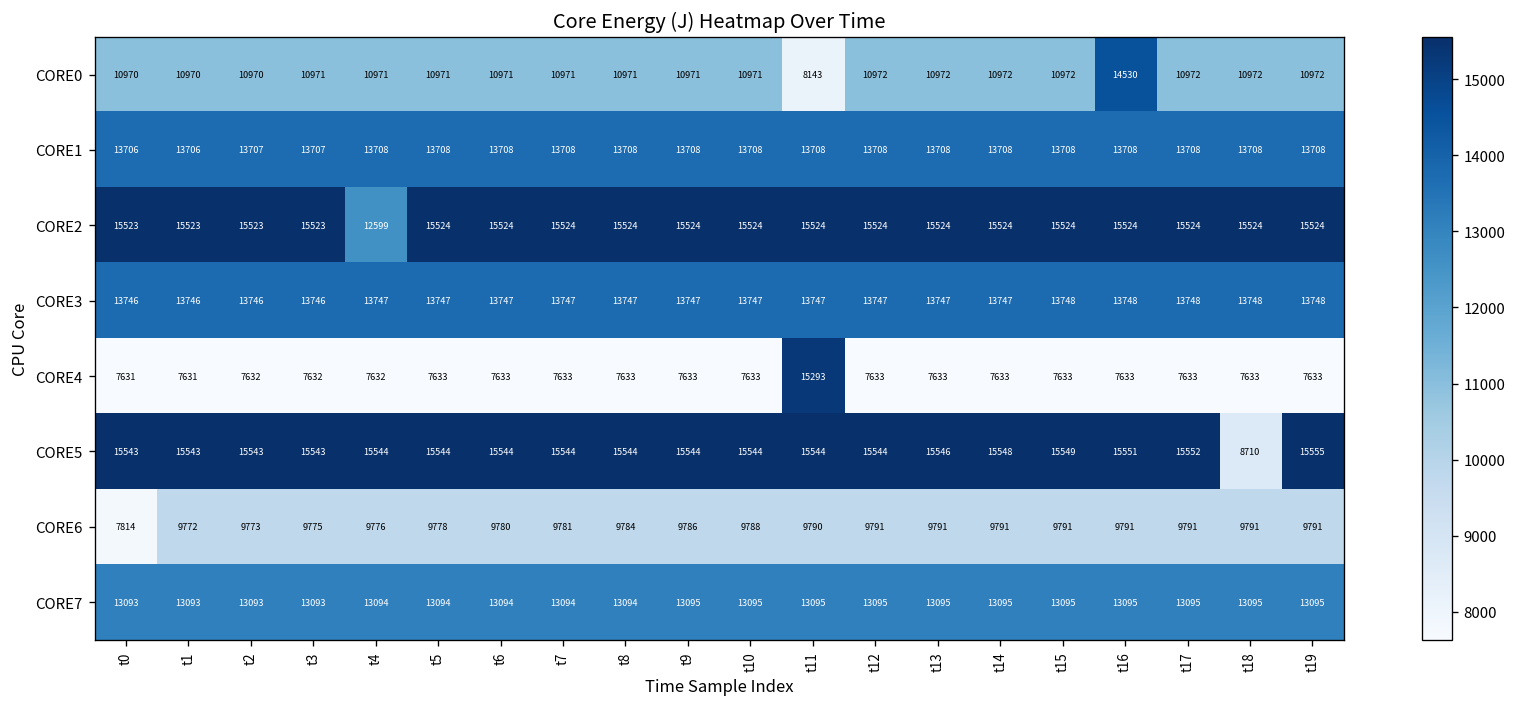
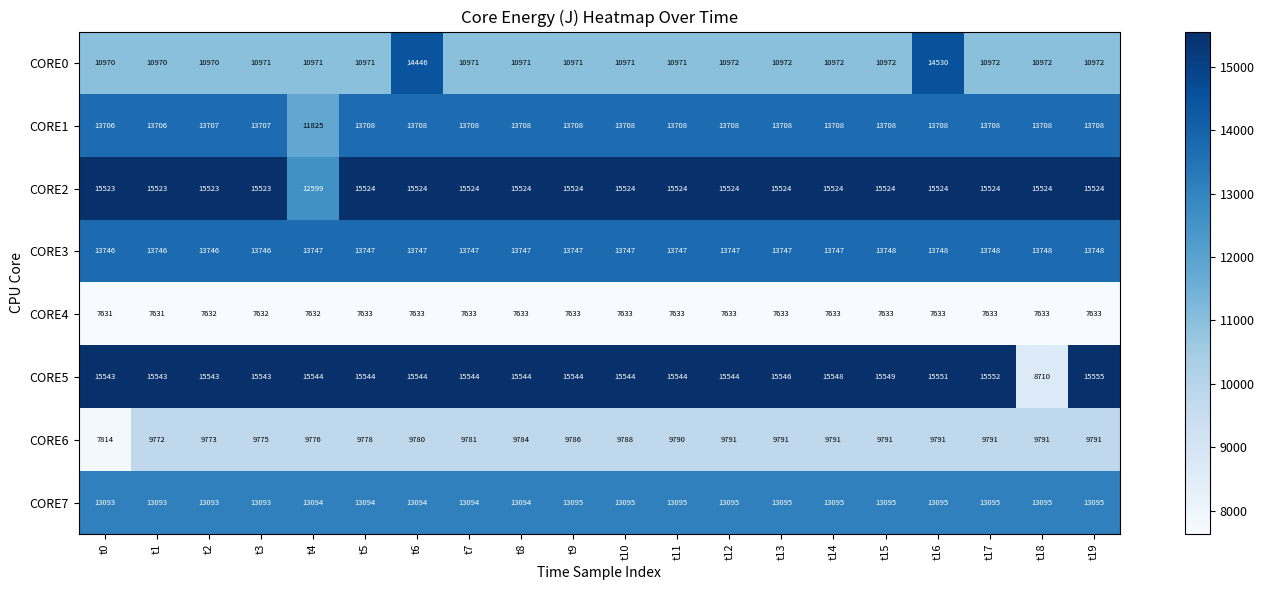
  {
    "CORE0": {
      "t0": 10970,
      "t1": 10970,
      "t2": 10970,
      "t3": 10971,
      "t4": 10971,
      "t5": 10971,
-     "t6": 10971,
+     "t6": 14446,
      "t7": 10971,
      "t8": 10971,
      "t9": 10971,
      "t10": 10971,
-     "t11": 8143,
+     "t11": 10971,
      "t12": 10972,
      "t13": 10972,
      "t14": 10972,
      "t15": 10972,
      "t16": 14530,
      "t17": 10972,
      "t18": 10972,
      "t19": 10972
    },
    "CORE1": {
      "t0": 13706,
      "t1": 13706,
      "t2": 13707,
      "t3": 13707,
-     "t4": 13708,
+     "t4": 11825,
      "t5": 13708,
      "t6": 13708,
      "t7": 13708,
      "t8": 13708,
      "t9": 13708,
      "t10": 13708,
      "t11": 13708,
      "t12": 13708,
      "t13": 13708,
      "t14": 13708,
      "t15": 13708,
      "t16": 13708,
      "t17": 13708,
      "t18": 13708,
      "t19": 13708
    },
    "CORE2": {
      "t0": 15523,
      "t1": 15523,
      "t2": 15523,
      "t3": 15523,
      "t4": 12599,
      "t5": 15524,
      "t6": 15524,
      "t7": 15524,
      "t8": 15524,
      "t9": 15524,
      "t10": 15524,
      "t11": 15524,
      "t12": 15524,
      "t13": 15524,
      "t14": 15524,
      "t15": 15524,
      "t16": 15524,
      "t17": 15524,
      "t18": 15524,
      "t19": 15524
    },
    "CORE3": {
      "t0": 13746,
      "t1": 13746,
      "t2": 13746,
      "t3": 13746,
      "t4": 13747,
      "t5": 13747,
      "t6": 13747,
      "t7": 13747,
      "t8": 13747,
      "t9": 13747,
      "t10": 13747,
      "t11": 13747,
      "t12": 13747,
      "t13": 13747,
      "t14": 13747,
      "t15": 13748,
      "t16": 13748,
      "t17": 13748,
      "t18": 13748,
      "t19": 13748
    },
    "CORE4": {
      "t0": 7631,
      "t1": 7631,
      "t2": 7632,
      "t3": 7632,
      "t4": 7632,
      "t5": 7633,
      "t6": 7633,
      "t7": 7633,
      "t8": 7633,
      "t9": 7633,
      "t10": 7633,
-     "t11": 15293,
+     "t11": 7633,
      "t12": 7633,
      "t13": 7633,
      "t14": 7633,
      "t15": 7633,
      "t16": 7633,
      "t17": 7633,
      "t18": 7633,
      "t19": 7633
    },
    "CORE5": {
      "t0": 15543,
      "t1": 15543,
      "t2": 15543,
      "t3": 15543,
      "t4": 15544,
      "t5": 15544,
      "t6": 15544,
      "t7": 15544,
      "t8": 15544,
      "t9": 15544,
      "t10": 15544,
      "t11": 15544,
      "t12": 15544,
      "t13": 15546,
      "t14": 15548,
      "t15": 15549,
      "t16": 15551,
      "t17": 15552,
      "t18": 8710,
      "t19": 15555
    },
    "CORE6": {
      "t0": 7814,
      "t1": 9772,
      "t2": 9773,
      "t3": 9775,
      "t4": 9776,
      "t5": 9778,
      "t6": 9780,
      "t7": 9781,
      "t8": 9784,
      "t9": 9786,
      "t10": 9788,
      "t11": 9790,
      "t12": 9791,
      "t13": 9791,
      "t14": 9791,
      "t15": 9791,
      "t16": 9791,
      "t17": 9791,
      "t18": 9791,
      "t19": 9791
    },
    "CORE7": {
      "t0": 13093,
      "t1": 13093,
      "t2": 13093,
      "t3": 13093,
      "t4": 13094,
      "t5": 13094,
      "t6": 13094,
      "t7": 13094,
      "t8": 13094,
      "t9": 13095,
      "t10": 13095,
      "t11": 13095,
      "t12": 13095,
      "t13": 13095,
      "t14": 13095,
      "t15": 13095,
      "t16": 13095,
      "t17": 13095,
      "t18": 13095,
      "t19": 13095
    }
  }
